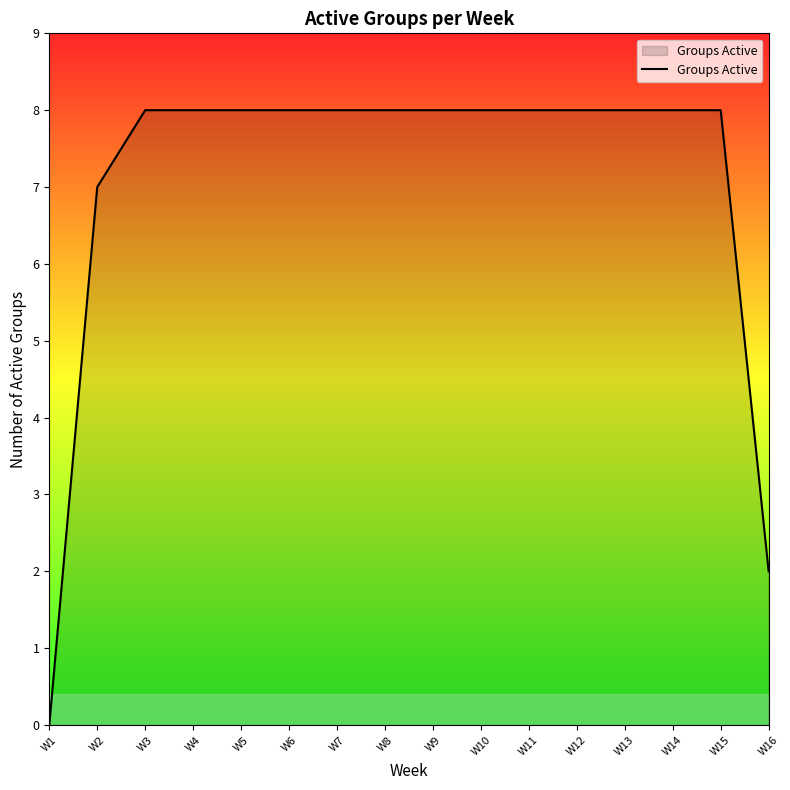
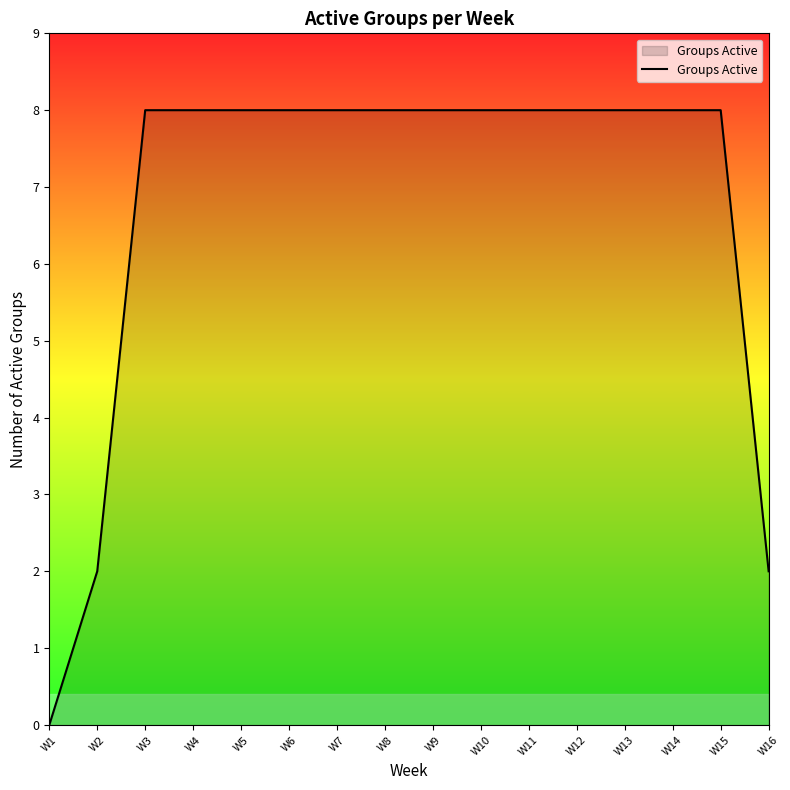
  {
-   "W2": 7,
+   "W2": 2,
    "W3": 8,
    "W4": 8,
    "W5": 8,
    "W6": 8,
    "W7": 8,
    "W8": 8,
    "W9": 8,
    "W10": 8,
    "W11": 8,
    "W12": 8,
    "W13": 8,
    "W14": 8,
    "W15": 8,
    "W16": 2
  }
